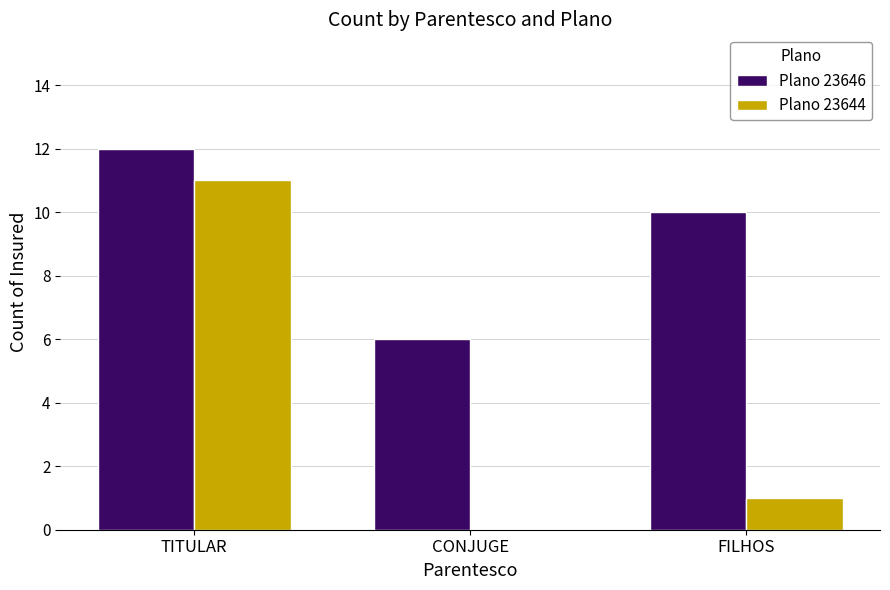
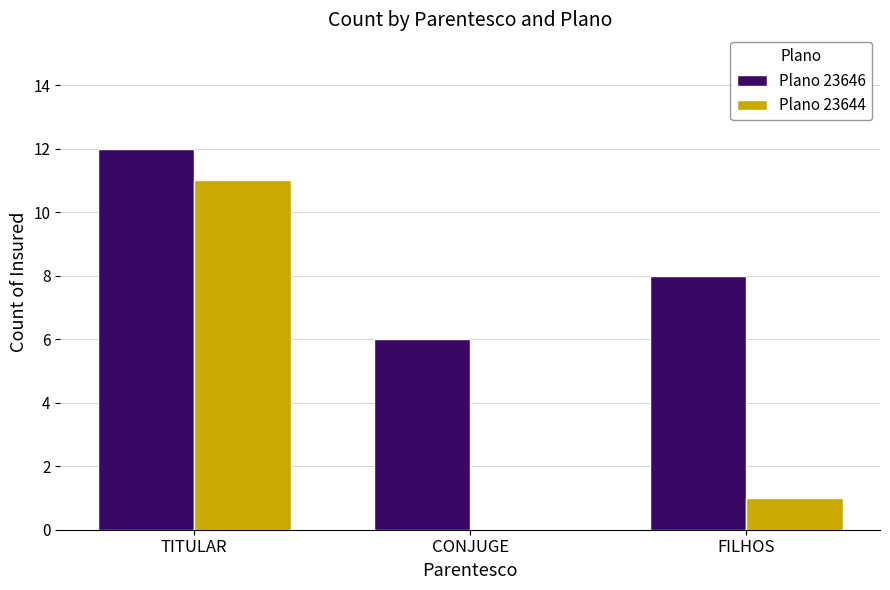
  {
    "Plano 23646": {
      "TITULAR": 12,
      "CONJUGE": 6,
-     "FILHOS": 10
+     "FILHOS": 8
    },
    "Plano 23644": {
      "TITULAR": 11,
      "CONJUGE": 0,
      "FILHOS": 1
    }
  }
